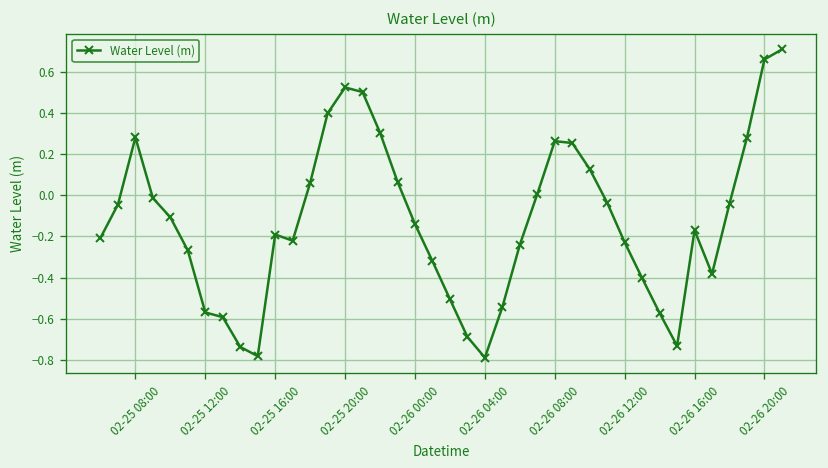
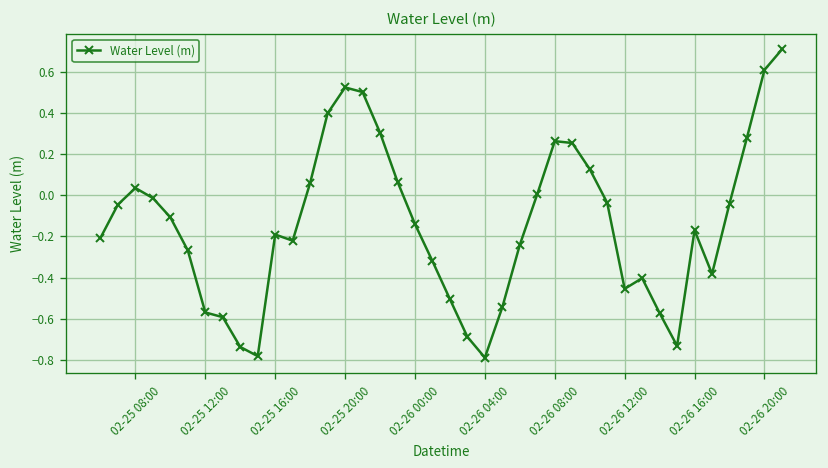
  {
-   "02-25 08:00": 0.28,
+   "02-25 08:00": 0.04,
    "02-25 12:00": -0.57,
    "02-25 16:00": -0.19,
    "02-25 20:00": 0.52,
    "02-26 00:00": -0.14,
    "02-26 04:00": -0.79,
    "02-26 08:00": 0.26,
-   "02-26 12:00": -0.23,
+   "02-26 12:00": -0.45,
    "02-26 16:00": -0.17,
-   "02-26 20:00": 0.66
+   "02-26 20:00": 0.61
  }
